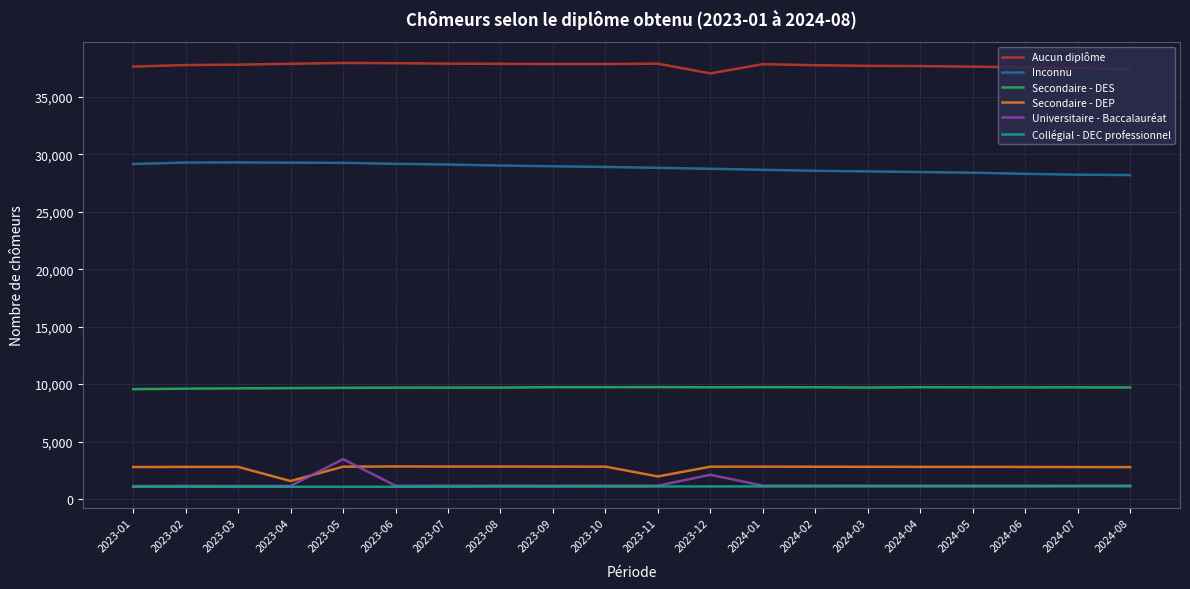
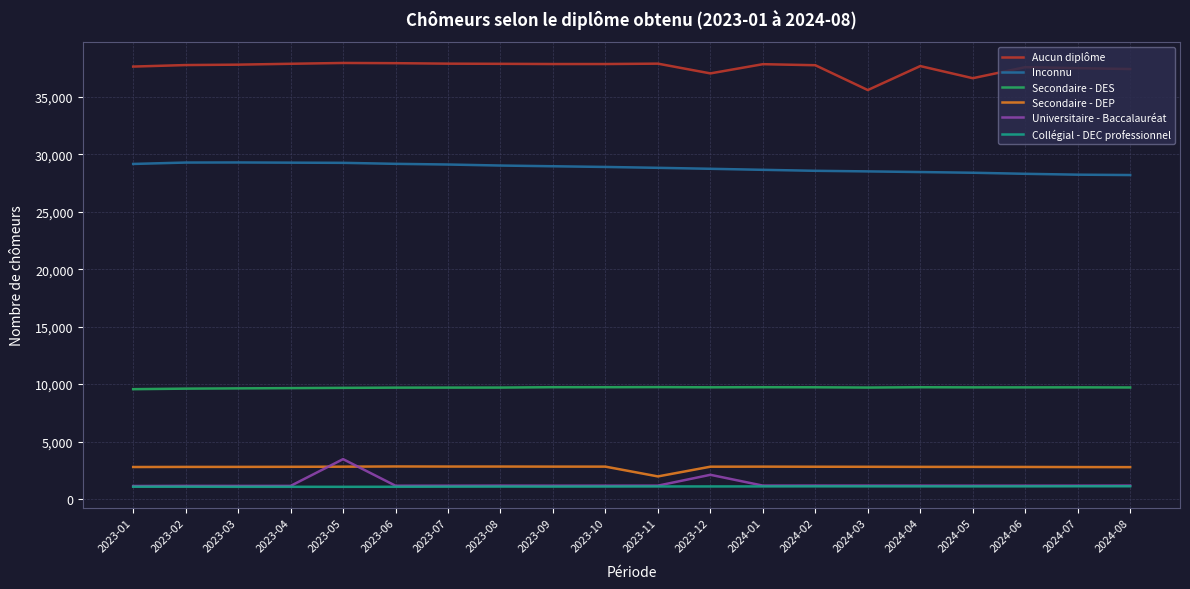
  {
    "Aucun diplôme": {
      "2023-01": "37,600",
      "2023-02": "37,800",
      "2023-03": "37,800",
      "2023-04": "37,900",
      "2023-05": "38,000",
      "2023-06": "37,900",
      "2023-07": "37,900",
      "2023-08": "37,900",
      "2023-09": "37,900",
      "2023-10": "37,900",
      "2023-11": "37,900",
      "2023-12": "37,000",
      "2024-01": "37,900",
      "2024-02": "37,800",
-     "2024-03": "37,700",
+     "2024-03": "35,600",
      "2024-04": "37,700",
-     "2024-05": "37,600"
+     "2024-05": "36,600"
    },
    "Secondaire - DEP": {
      "2023-01": "2,800",
      "2023-02": "2,800",
      "2023-03": "2,800",
-     "2023-04": "1,600",
+     "2023-04": "2,800",
      "2023-05": "2,800",
      "2023-06": "2,800",
      "2023-07": "2,800",
      "2023-08": "2,800",
      "2023-09": "2,800",
      "2023-10": "2,800",
      "2023-11": "2,000",
      "2023-12": "2,800",
      "2024-01": "2,800",
      "2024-02": "2,800",
      "2024-03": "2,800",
      "2024-04": "2,800",
      "2024-05": "2,800",
      "2024-06": "2,800",
      "2024-07": "2,800",
      "2024-08": "2,800"
    },
    "Universitaire - Baccalauréat": {
      "2023-05": "3,500",
      "2023-12": "2,100"
    }
  }
